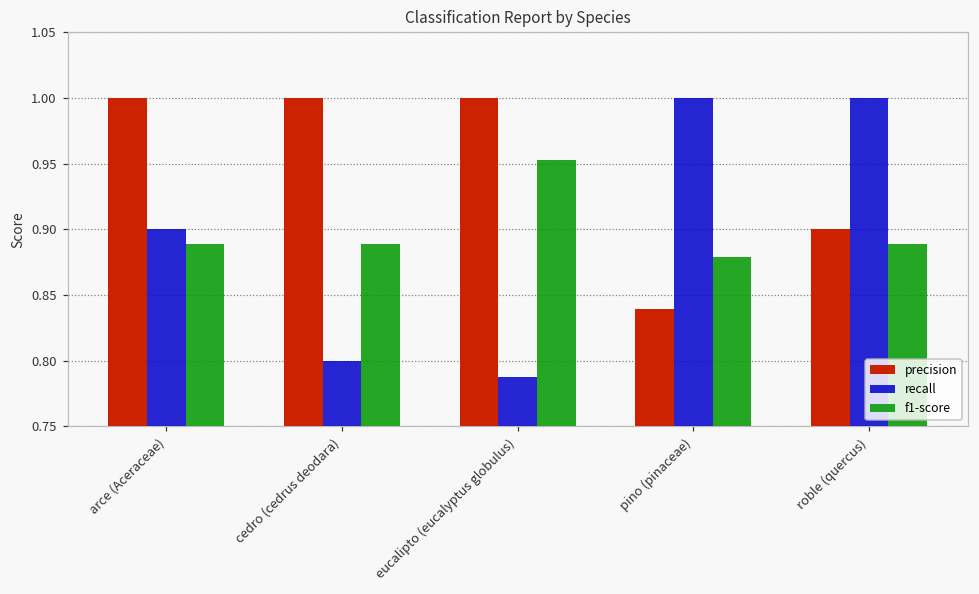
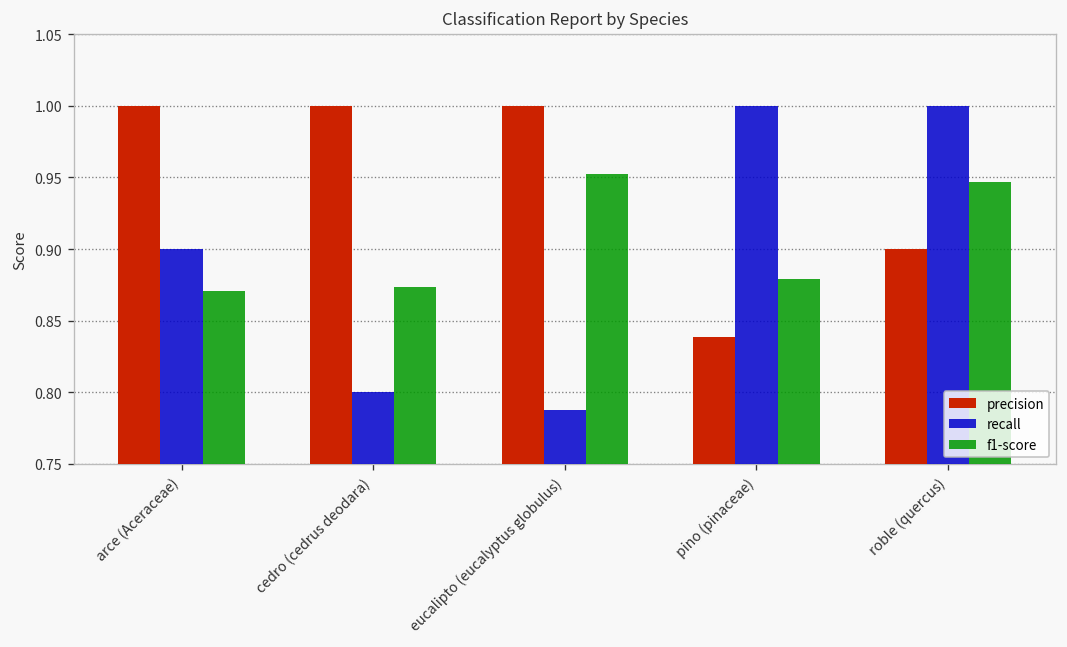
  {
    "precision": {
      "arce (Aceraceae)": 1.000,
      "cedro (cedrus deodara)": 1.000,
      "eucalipto (eucalyptus globulus)": 1.000,
      "pino (pinaceae)": 0.839,
      "roble (quercus)": 0.900
    },
    "recall": {
      "arce (Aceraceae)": 0.900,
      "cedro (cedrus deodara)": 0.800,
      "eucalipto (eucalyptus globulus)": 0.787,
      "pino (pinaceae)": 1.000,
      "roble (quercus)": 1.000
    },
    "f1-score": {
-     "arce (Aceraceae)": 0.889,
-     "cedro (cedrus deodara)": 0.889,
+     "arce (Aceraceae)": 0.871,
+     "cedro (cedrus deodara)": 0.873,
      "eucalipto (eucalyptus globulus)": 0.952,
      "pino (pinaceae)": 0.879,
-     "roble (quercus)": 0.889
+     "roble (quercus)": 0.947
    }
  }
